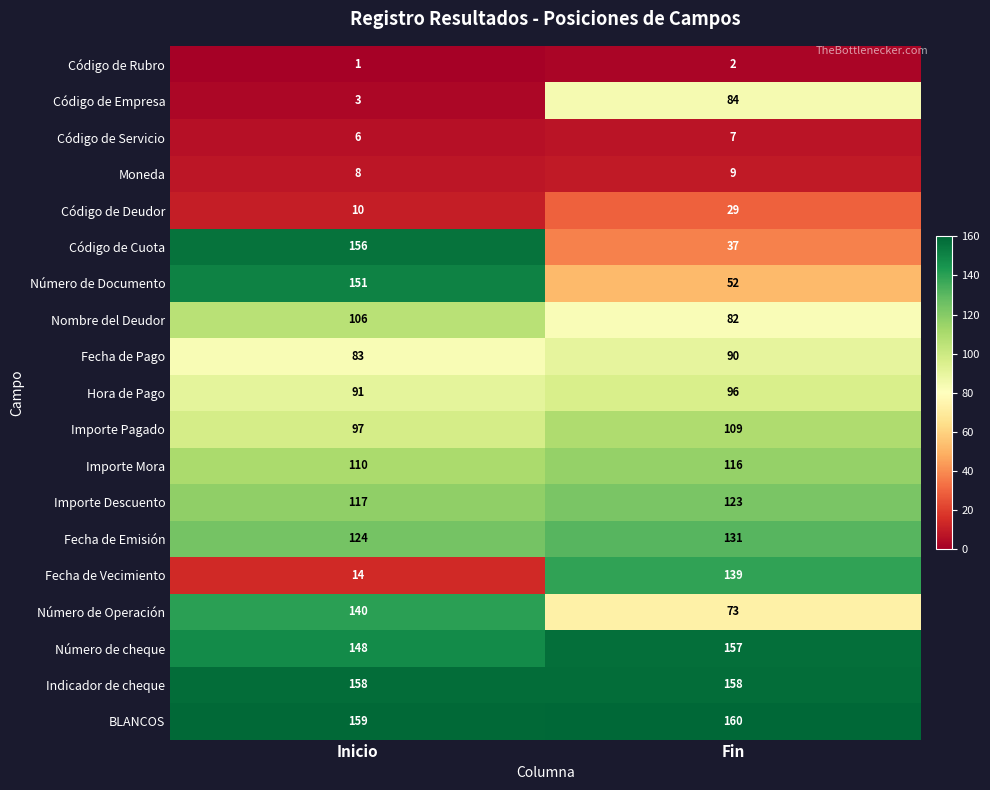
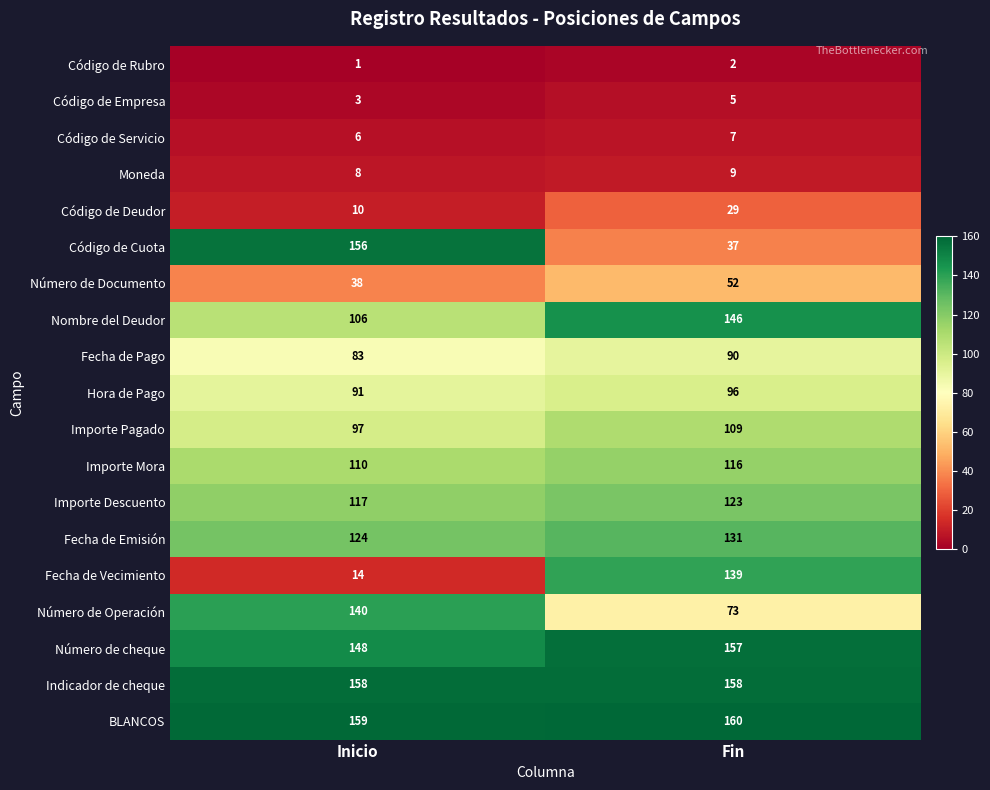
  {
    "Código de Rubro": {
      "Inicio": 1
    },
    "Código de Empresa": {
      "Inicio": 3,
-     "Fin": 84
+     "Fin": 5
    },
    "Código de Servicio": {
      "Inicio": 6,
      "Fin": 7
    },
    "Moneda": {
      "Inicio": 8,
      "Fin": 9
    },
    "Código de Deudor": {
      "Inicio": 10,
      "Fin": 29
    },
    "Código de Cuota": {
      "Inicio": 156,
      "Fin": 37
    },
    "Número de Documento": {
-     "Inicio": 151,
+     "Inicio": 38,
      "Fin": 52
    },
    "Nombre del Deudor": {
      "Inicio": 106,
-     "Fin": 82
+     "Fin": 146
    },
    "Fecha de Pago": {
      "Inicio": 83,
      "Fin": 90
    },
    "Hora de Pago": {
      "Inicio": 91,
      "Fin": 96
    },
    "Importe Pagado": {
      "Inicio": 97,
      "Fin": 109
    },
    "Importe Mora": {
      "Inicio": 110,
      "Fin": 116
    },
    "Importe Descuento": {
      "Inicio": 117,
      "Fin": 123
    },
    "Fecha de Emisión": {
      "Inicio": 124,
      "Fin": 131
    },
    "Fecha de Vecimiento": {
      "Inicio": 14,
      "Fin": 139
    },
    "Número de Operación": {
      "Inicio": 140,
      "Fin": 73
    },
    "Número de cheque": {
      "Inicio": 148,
      "Fin": 157
    },
    "Indicador de cheque": {
      "Inicio": 158,
      "Fin": 158
    },
    "BLANCOS": {
      "Inicio": 159,
      "Fin": 160
    }
  }
